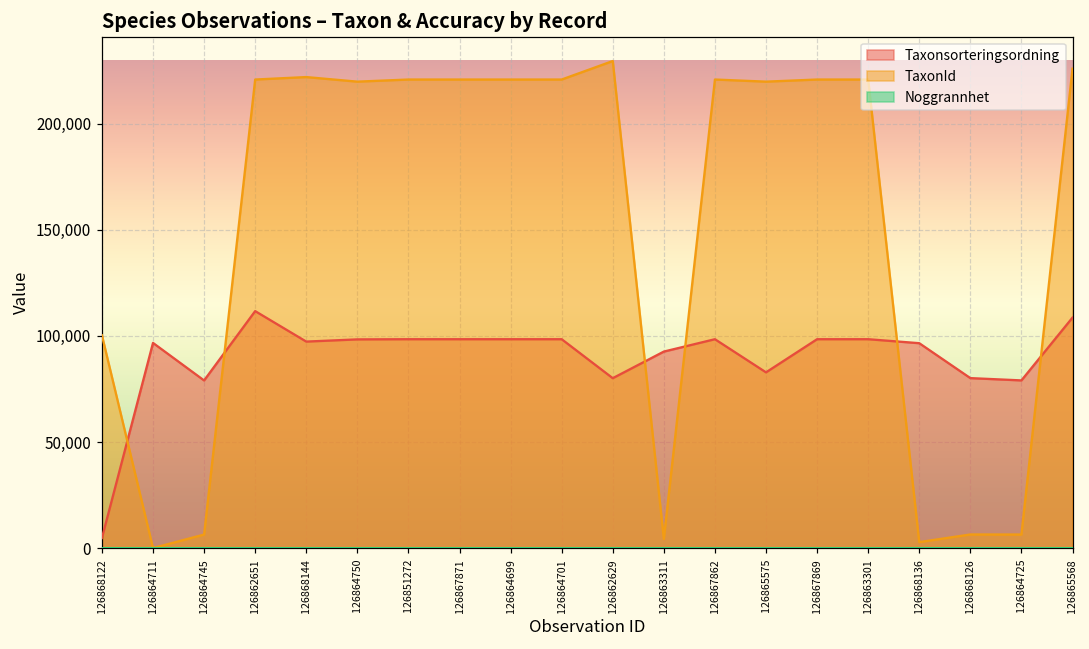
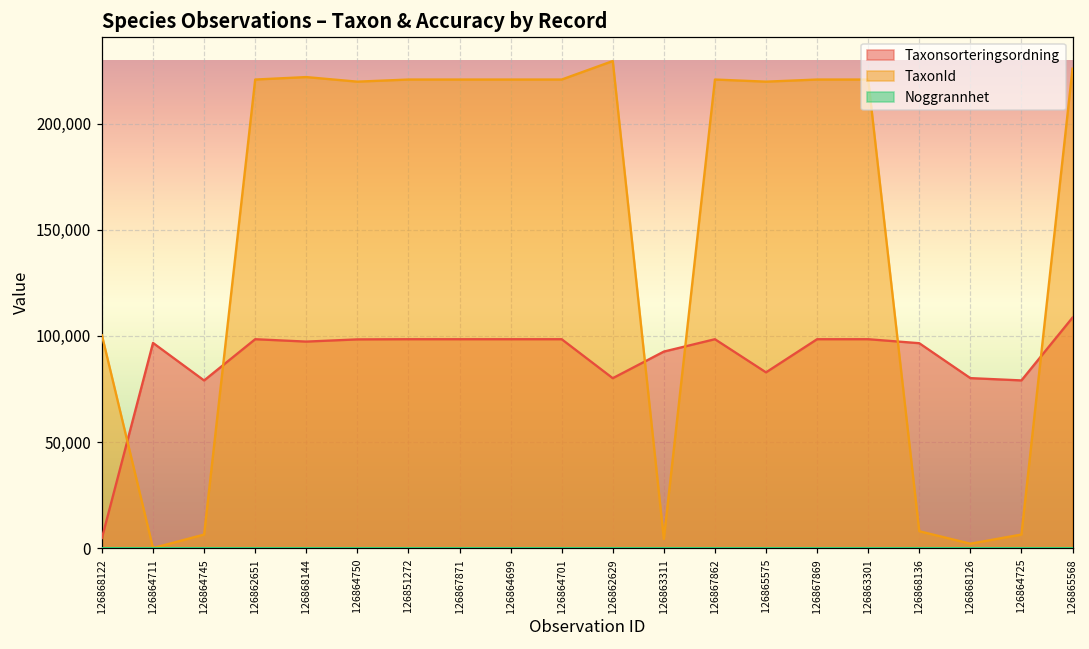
  {
    "Taxonsorteringsordning": {
      "126868122": "5,000",
      "126864711": "97,000",
      "126864745": "79,000",
-     "126862651": "112,000",
+     "126862651": "98,000",
      "126868144": "97,000",
      "126864750": "98,000",
      "126851272": "98,000",
      "126867871": "98,000",
      "126864699": "98,000",
      "126864701": "98,000",
      "126862629": "80,000",
      "126863311": "93,000",
      "126867862": "98,000",
      "126865575": "83,000",
      "126867869": "98,000",
      "126863301": "98,000",
      "126868136": "97,000",
      "126868126": "80,000",
      "126864725": "79,000",
      "126865568": "109,000"
    },
    "TaxonId": {
      "126868122": "100,000",
      "126864745": "6,000",
      "126862651": "221,000",
      "126868144": "222,000",
      "126864750": "220,000",
      "126851272": "221,000",
      "126867871": "221,000",
      "126864699": "221,000",
      "126864701": "221,000",
      "126862629": "229,000",
      "126863311": "4,000",
      "126867862": "221,000",
      "126865575": "220,000",
      "126867869": "221,000",
-     "126868136": "3,000",
-     "126868126": "6,000",
+     "126868136": "8,000",
+     "126868126": "2,000",
      "126864725": "6,000",
      "126865568": "226,000"
    },
    "Noggrannhet": {
      "126868122": "0",
      "126864745": "0",
      "126862651": "0",
      "126868144": "0",
      "126864750": "0",
      "126851272": "0",
      "126867871": "0",
      "126864699": "0",
      "126864701": "0",
      "126862629": "0",
      "126863311": "0",
      "126867862": "0",
      "126865575": "0",
      "126867869": "0",
      "126863301": "0",
      "126868136": "0",
      "126868126": "0",
      "126864725": "0",
      "126865568": "0"
    }
  }
